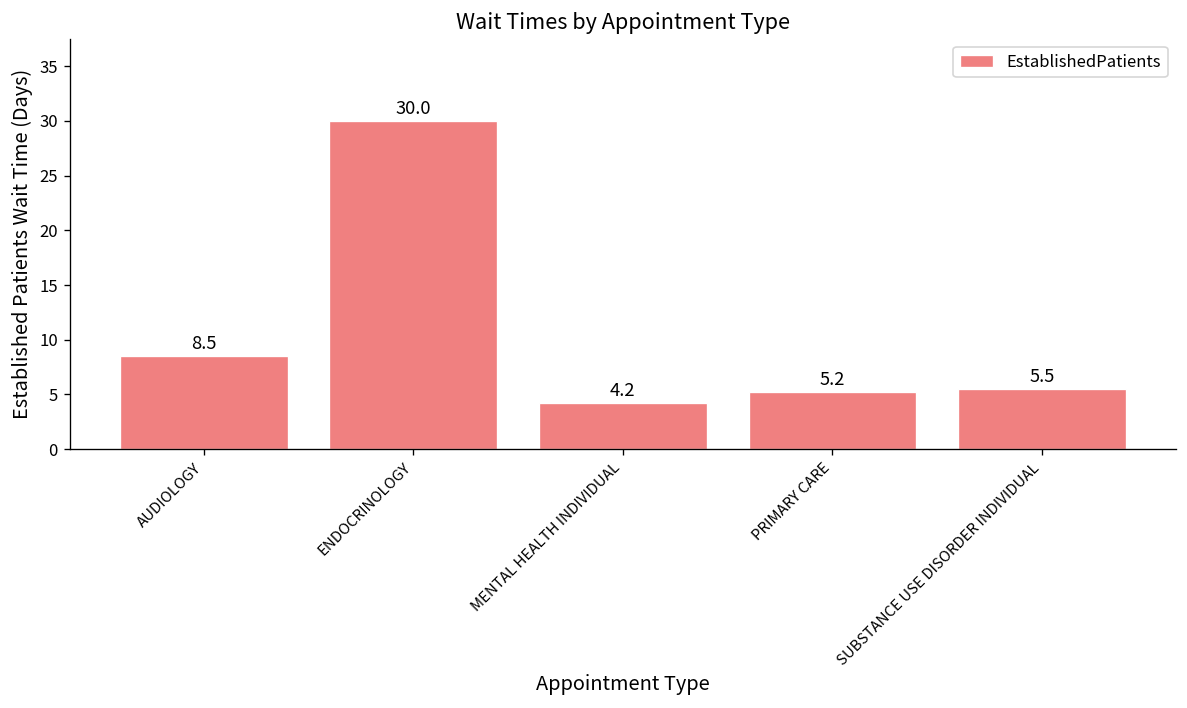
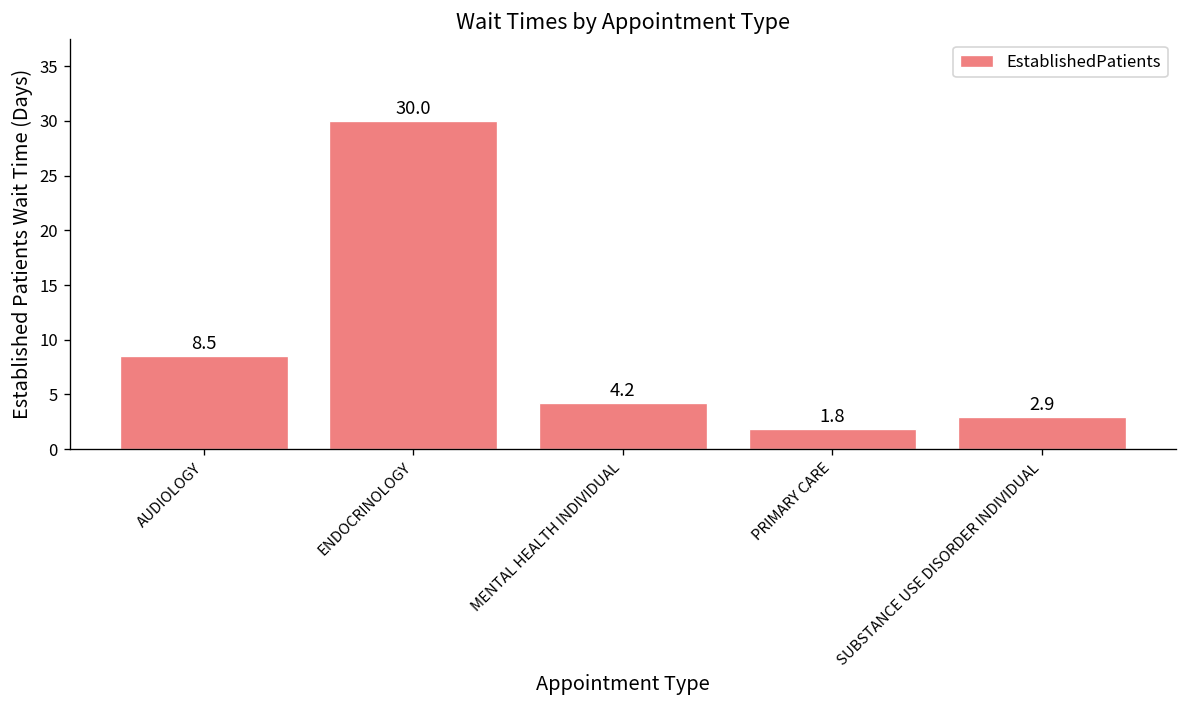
  {
    "AUDIOLOGY": 8.5,
    "ENDOCRINOLOGY": 30.0,
    "MENTAL HEALTH INDIVIDUAL": 4.2,
-   "PRIMARY CARE": 5.2,
-   "SUBSTANCE USE DISORDER INDIVIDUAL": 5.5
+   "PRIMARY CARE": 1.8,
+   "SUBSTANCE USE DISORDER INDIVIDUAL": 2.9
  }
